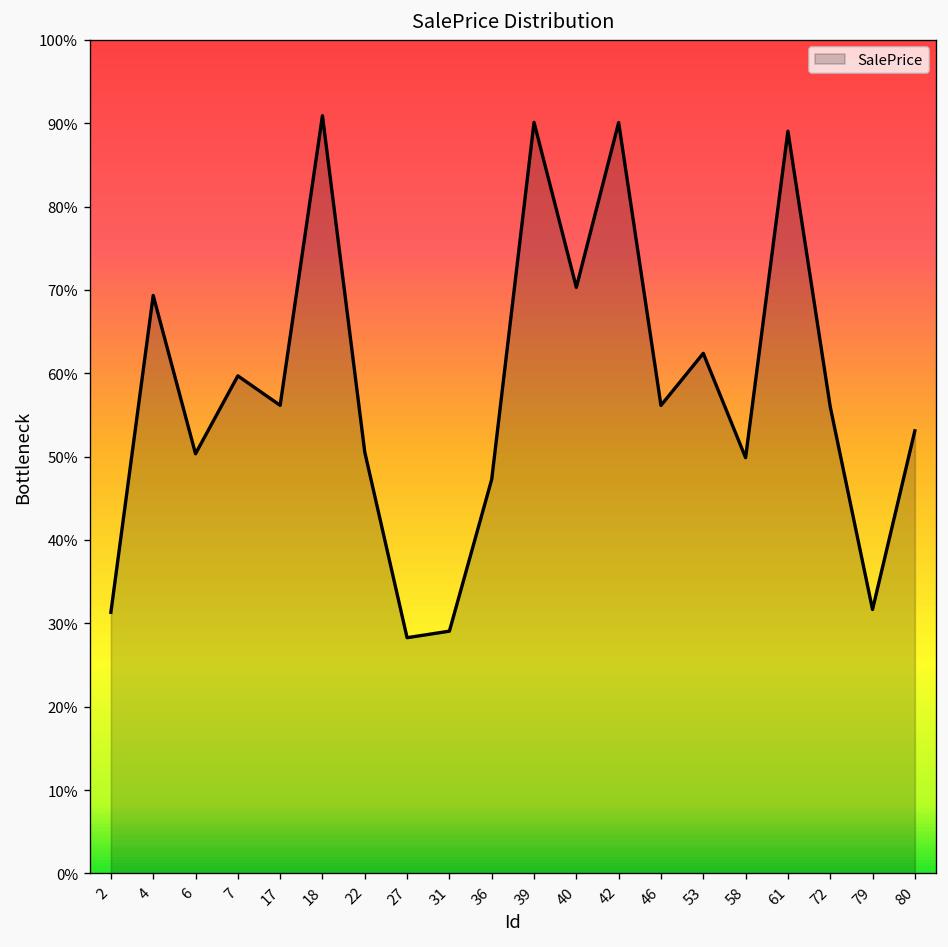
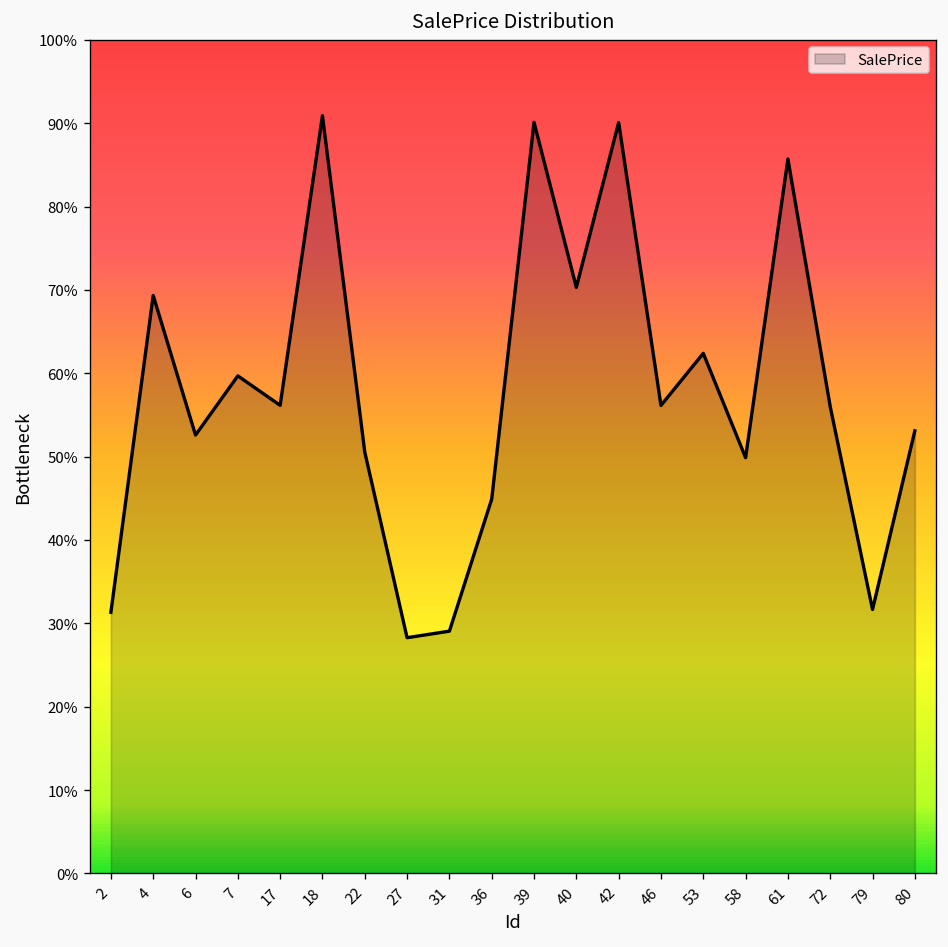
  {
    "2": "31%",
    "4": "69%",
-   "6": "50%",
+   "6": "53%",
    "7": "60%",
    "17": "56%",
    "18": "91%",
    "22": "51%",
    "27": "28%",
    "31": "29%",
-   "36": "47%",
+   "36": "45%",
    "39": "90%",
    "40": "70%",
    "42": "90%",
    "46": "56%",
    "53": "62%",
    "58": "50%",
-   "61": "89%",
+   "61": "86%",
    "72": "56%",
    "79": "32%",
    "80": "53%"
  }
